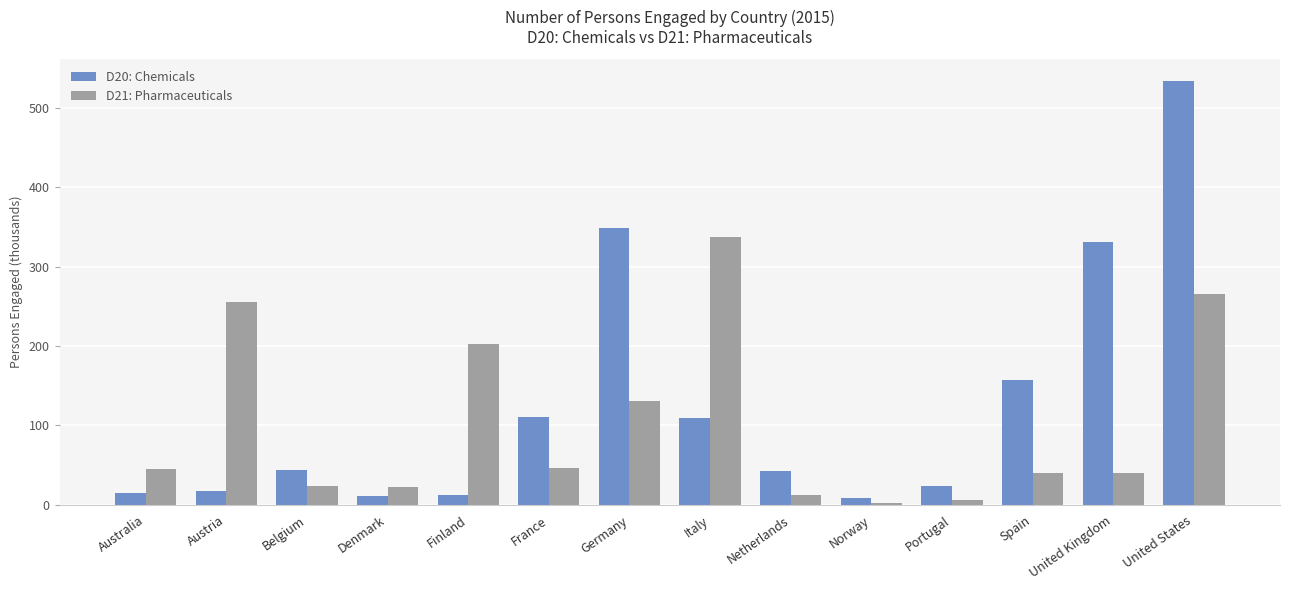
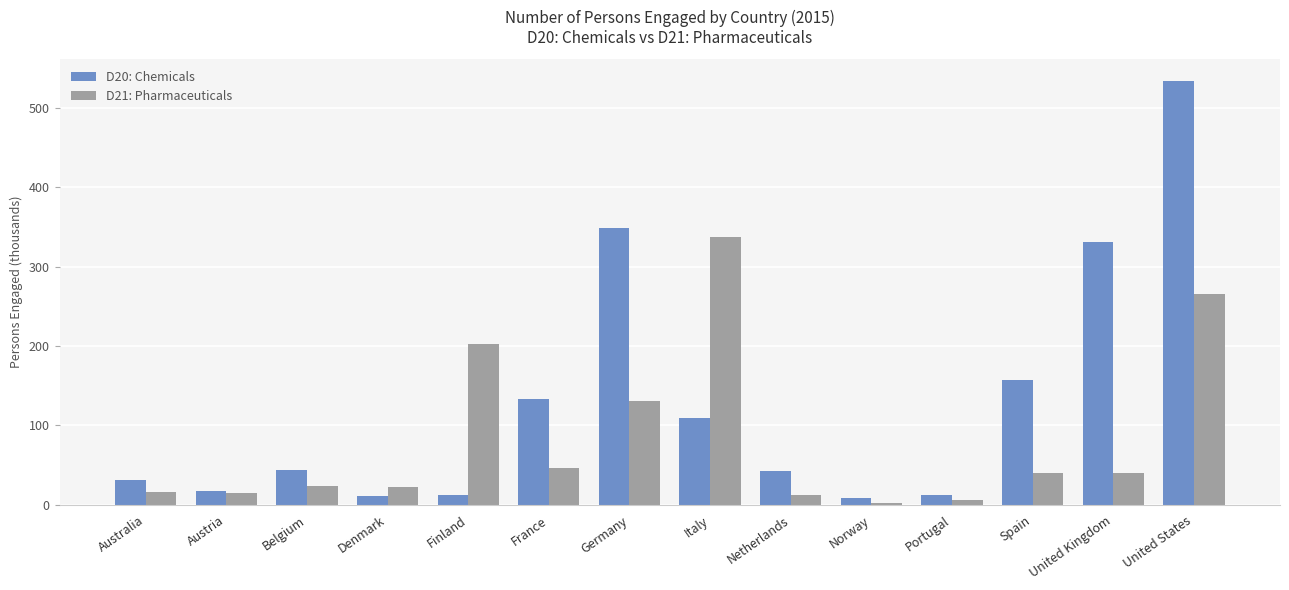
  {
    "D20: Chemicals": {
-     "Australia": 20,
+     "Australia": 30,
      "Austria": 20,
      "Belgium": 40,
      "Denmark": 10,
      "Finland": 10,
-     "France": 110,
+     "France": 130,
      "Germany": 350,
      "Italy": 110,
      "Netherlands": 40,
      "Norway": 10,
-     "Portugal": 20,
+     "Portugal": 10,
      "Spain": 160,
      "United Kingdom": 330,
      "United States": 530
    },
    "D21: Pharmaceuticals": {
-     "Australia": 40,
-     "Austria": 260,
+     "Australia": 20,
+     "Austria": 20,
      "Belgium": 20,
      "Denmark": 20,
      "Finland": 200,
      "France": 50,
      "Germany": 130,
      "Italy": 340,
      "Netherlands": 10,
      "Portugal": 10,
      "Spain": 40,
      "United Kingdom": 40,
      "United States": 270
    }
  }
